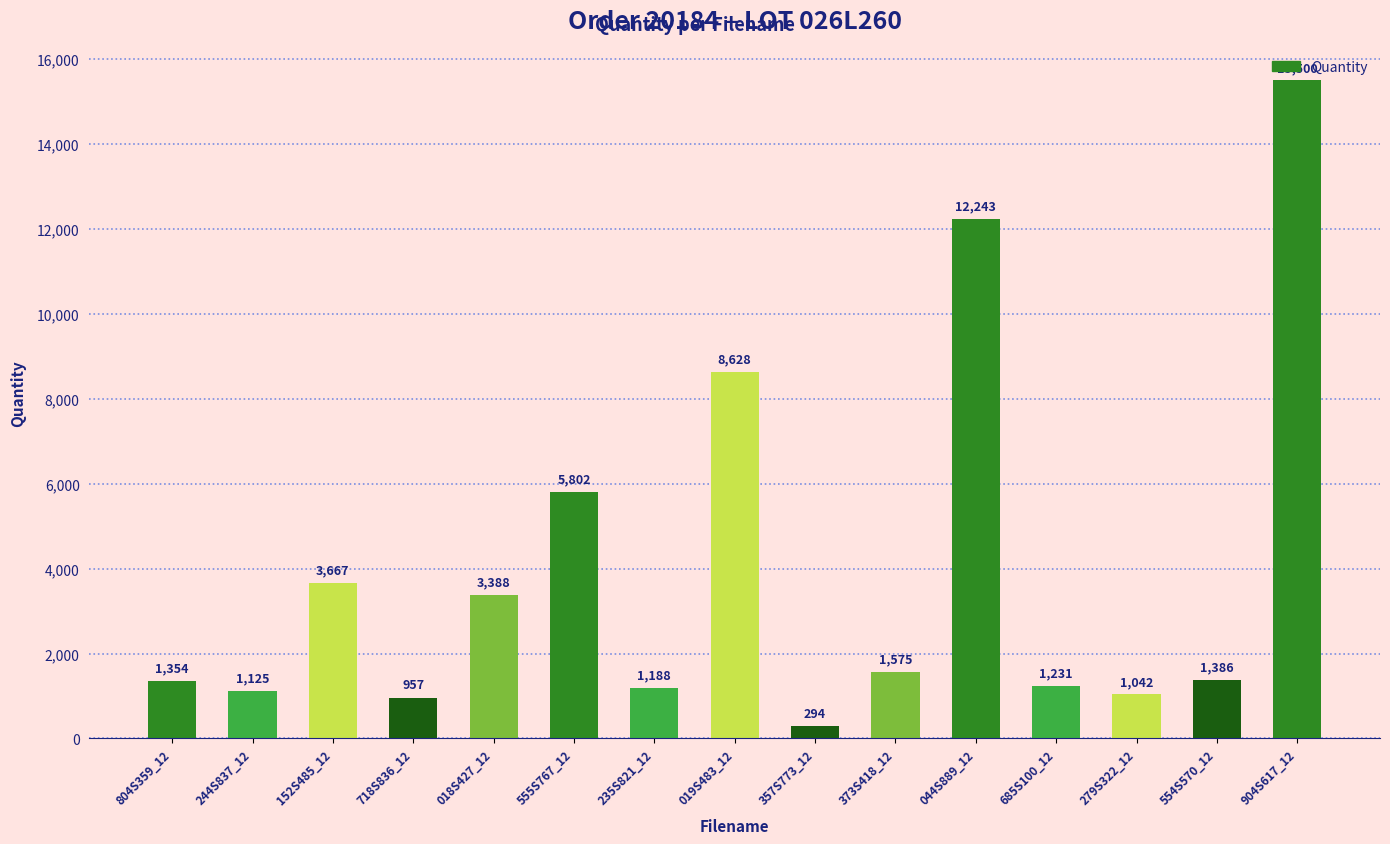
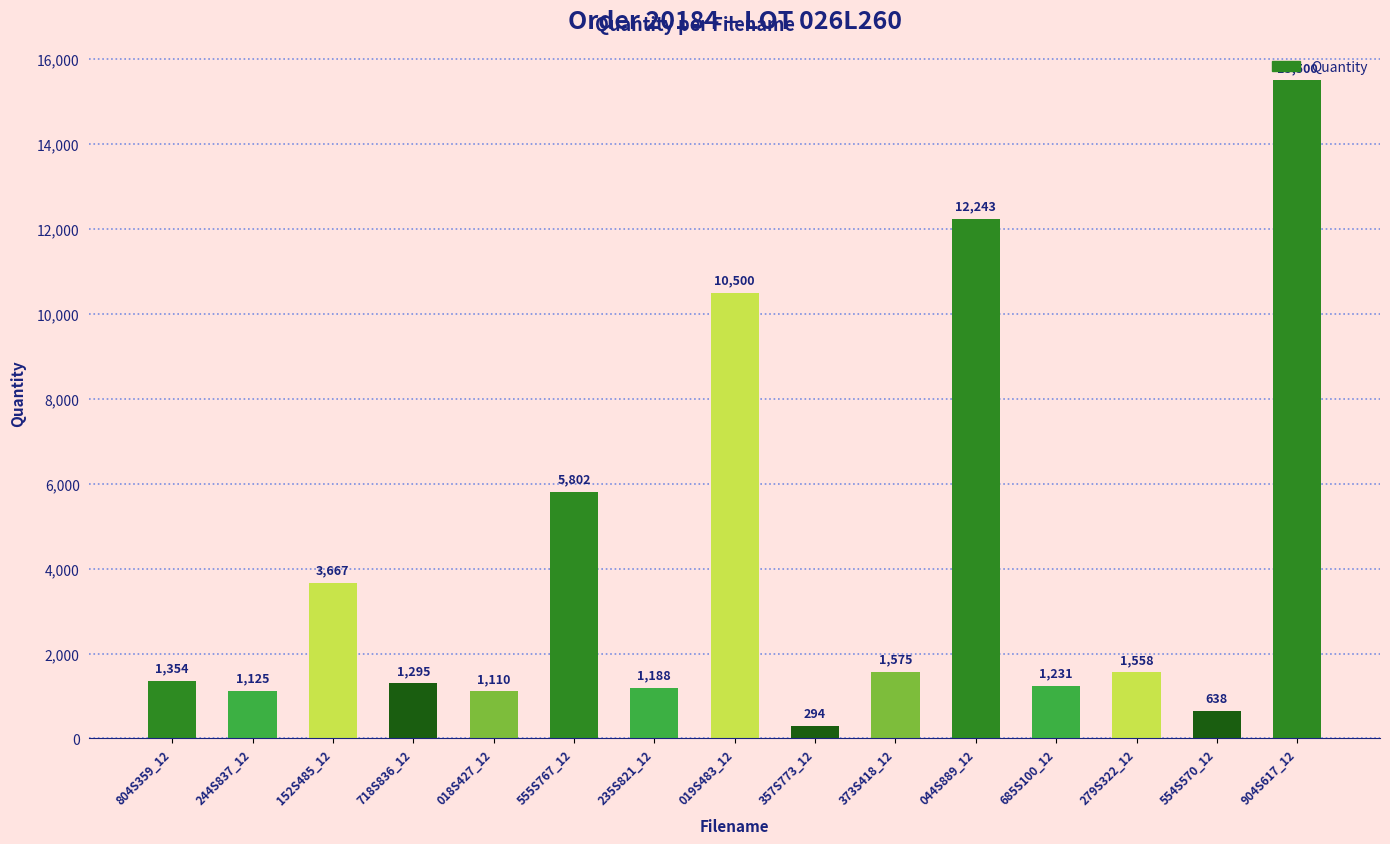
  {
    "804S359_12": "1,354",
    "244S837_12": "1,125",
    "152S485_12": "3,667",
-   "718S836_12": "957",
-   "018S427_12": "3,388",
+   "718S836_12": "1,295",
+   "018S427_12": "1,110",
    "555S767_12": "5,802",
    "235S821_12": "1,188",
-   "019S483_12": "8,628",
+   "019S483_12": "10,500",
    "357S773_12": "294",
    "373S418_12": "1,575",
    "044S889_12": "12,243",
    "685S100_12": "1,231",
-   "279S322_12": "1,042",
-   "554S570_12": "1,386"
+   "279S322_12": "1,558",
+   "554S570_12": "638"
  }
